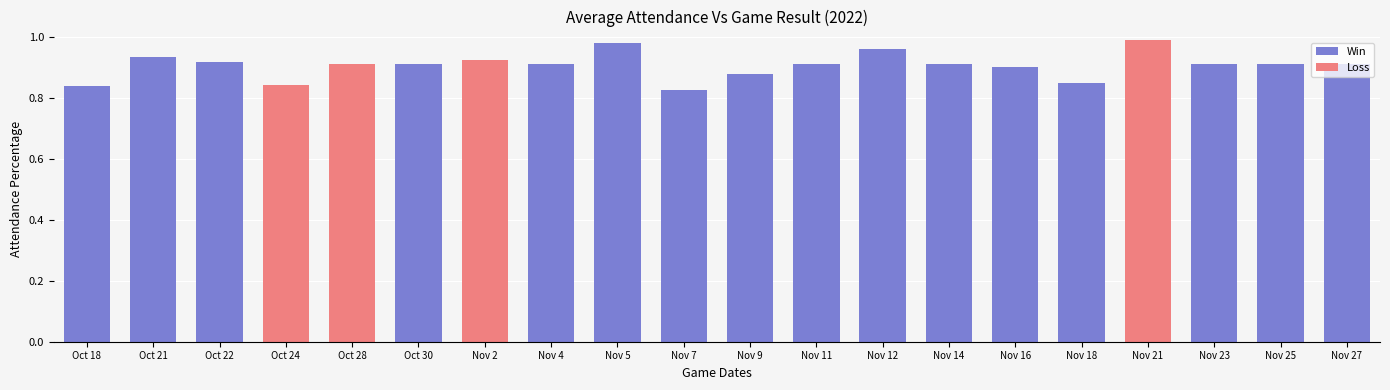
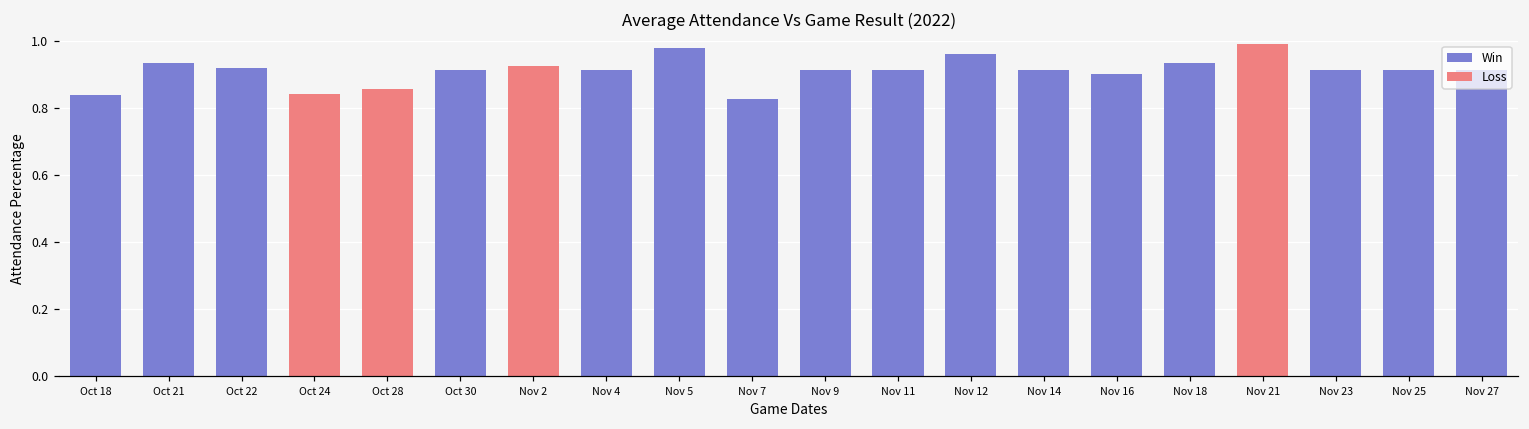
  {
    "Oct 18": 0.84,
    "Oct 21": 0.93,
    "Oct 22": 0.92,
    "Oct 24": 0.84,
-   "Oct 28": 0.91,
+   "Oct 28": 0.85,
    "Oct 30": 0.91,
    "Nov 2": 0.93,
    "Nov 4": 0.91,
    "Nov 5": 0.98,
    "Nov 7": 0.83,
-   "Nov 9": 0.88,
+   "Nov 9": 0.91,
    "Nov 11": 0.91,
    "Nov 12": 0.96,
    "Nov 14": 0.91,
    "Nov 16": 0.90,
-   "Nov 18": 0.85,
+   "Nov 18": 0.93,
    "Nov 21": 0.99,
    "Nov 23": 0.91,
    "Nov 25": 0.91
  }
